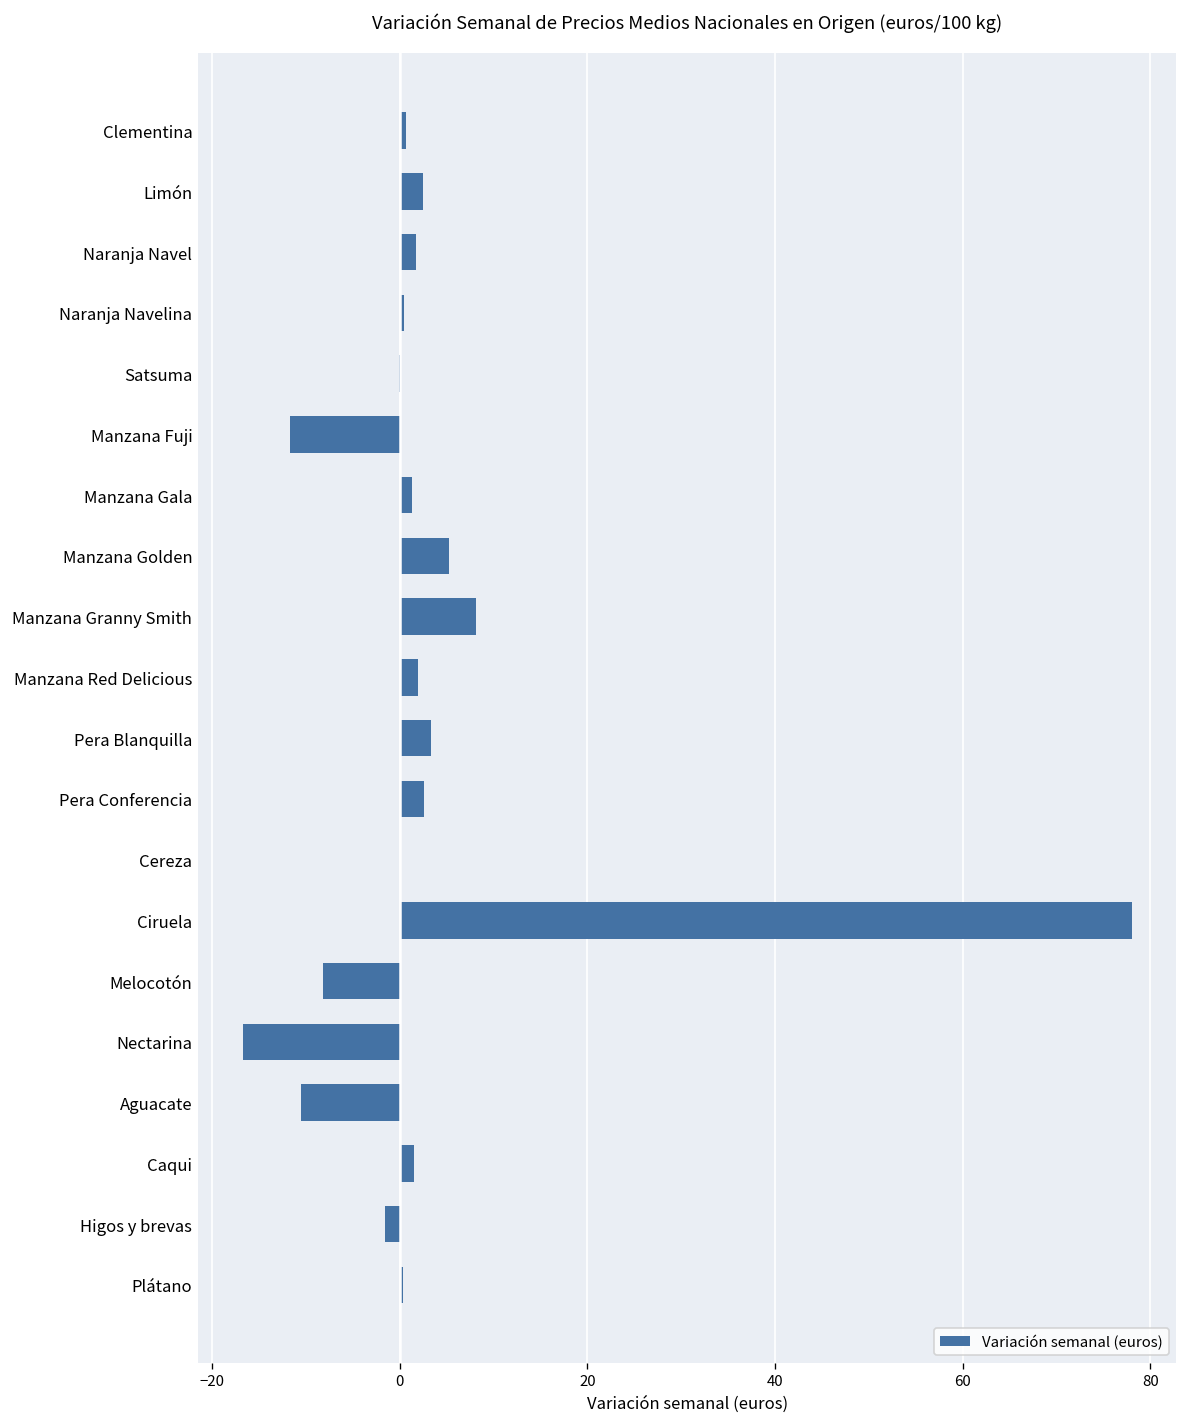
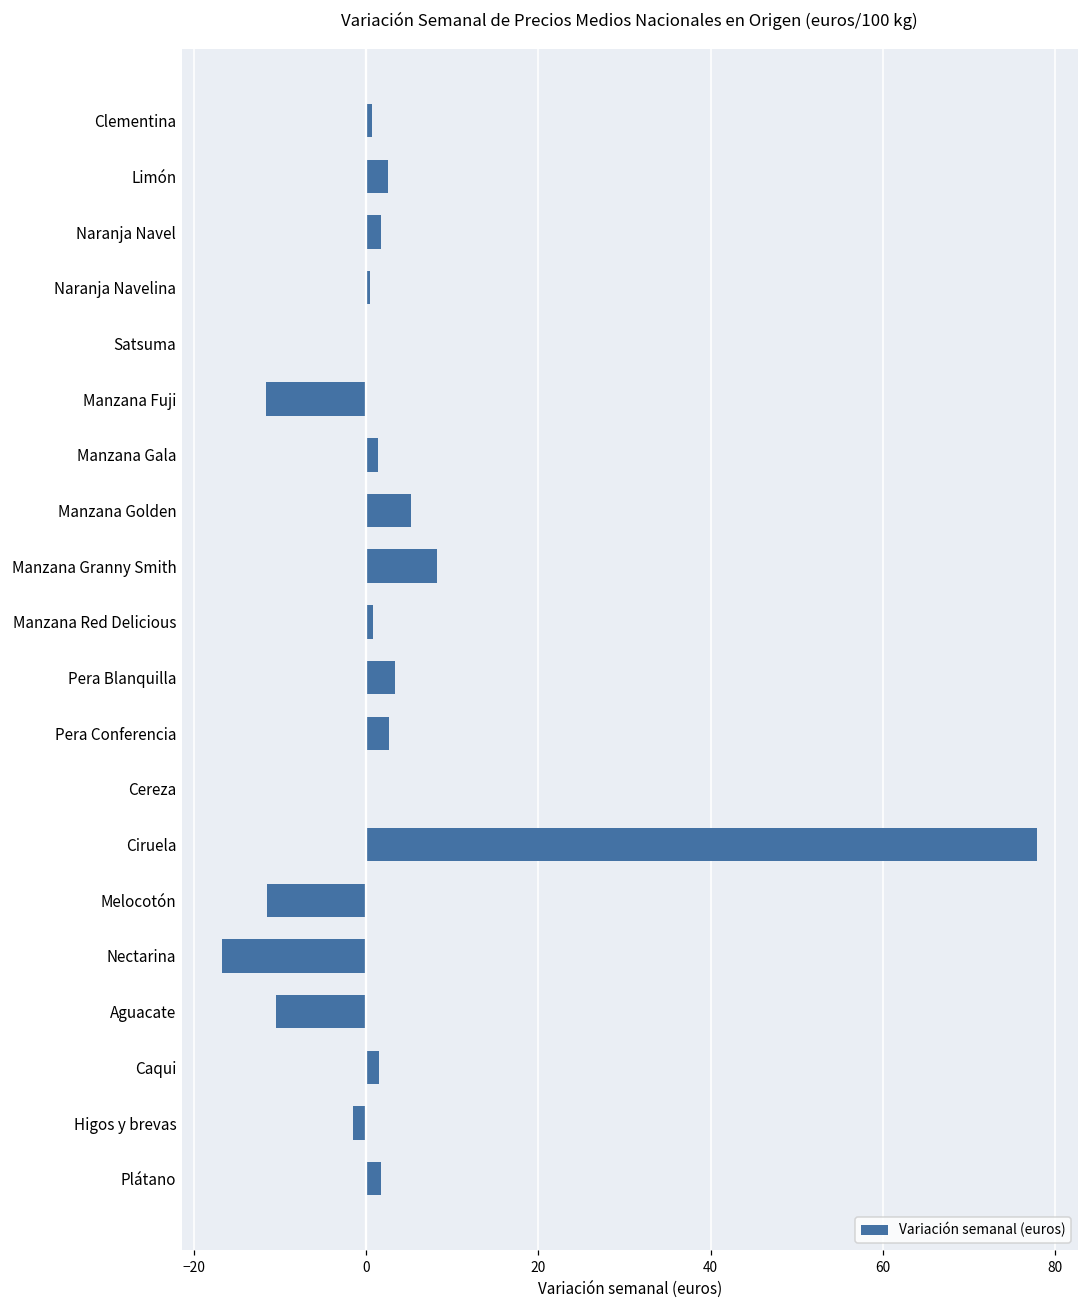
  {
    "Clementina": 1,
    "Limón": 3,
    "Naranja Navel": 2,
    "Naranja Navelina": 0,
    "Manzana Fuji": -12,
    "Manzana Gala": 1,
    "Manzana Golden": 5,
    "Manzana Granny Smith": 8,
-   "Manzana Red Delicious": 2,
+   "Manzana Red Delicious": 1,
    "Pera Blanquilla": 3,
    "Pera Conferencia": 3,
    "Cereza": 0,
    "Ciruela": 78,
-   "Melocotón": -8,
+   "Melocotón": -12,
    "Nectarina": -17,
    "Aguacate": -11,
    "Caqui": 2,
    "Higos y brevas": -2,
-   "Plátano": 0
+   "Plátano": 2
  }
